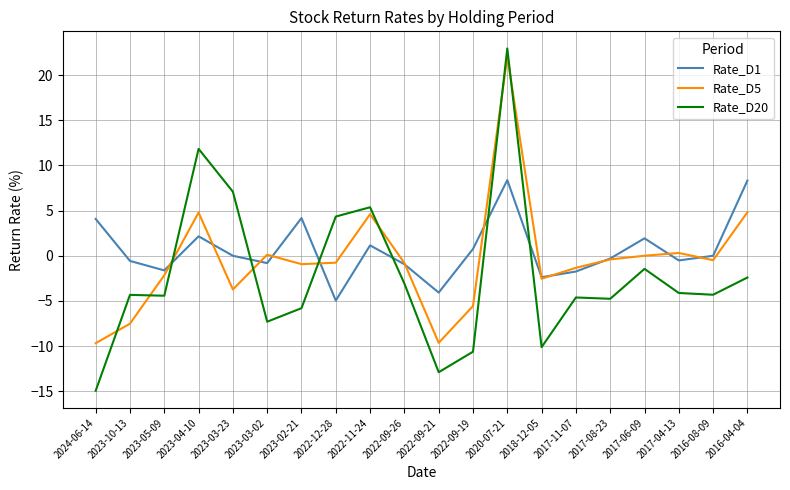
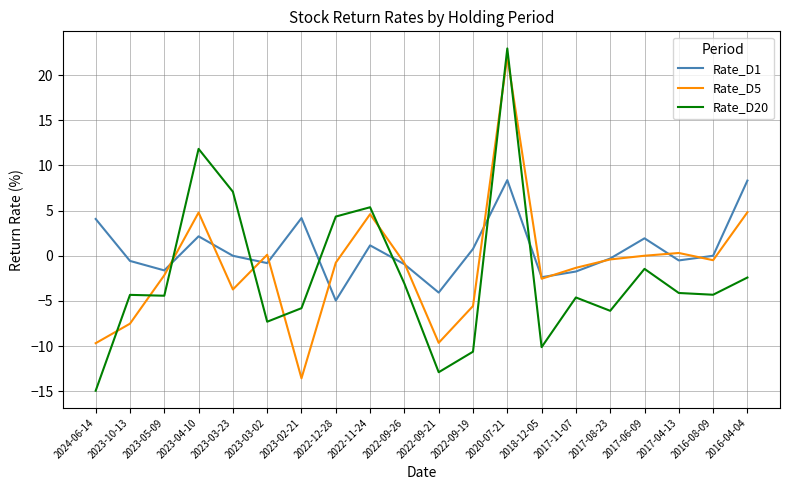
  {
    "Rate_D1": {
      "2024-06-14": 4,
      "2023-10-13": -1,
      "2023-05-09": -2,
      "2023-04-10": 2,
      "2023-03-23": 0,
      "2023-03-02": -1,
      "2023-02-21": 4,
      "2022-12-28": -5,
      "2022-11-24": 1,
      "2022-09-21": -4,
      "2022-09-19": 1,
      "2020-07-21": 8,
      "2017-11-07": -2,
      "2017-06-09": 2,
      "2017-04-13": -1,
      "2016-08-09": 0,
      "2016-04-04": 8
    },
    "Rate_D5": {
      "2024-06-14": -10,
      "2023-10-13": -8,
      "2023-05-09": -2,
      "2023-04-10": 5,
      "2023-03-23": -4,
      "2023-03-02": 0,
-     "2023-02-21": -1,
+     "2023-02-21": -14,
      "2022-12-28": -1,
      "2022-11-24": 5,
      "2022-09-21": -10,
      "2022-09-19": -6,
      "2020-07-21": 22,
      "2017-11-07": -1,
      "2017-06-09": 0,
      "2017-04-13": 0,
      "2016-08-09": 0,
      "2016-04-04": 5
    },
    "Rate_D20": {
      "2024-06-14": -15,
      "2023-10-13": -4,
      "2023-05-09": -4,
      "2023-04-10": 12,
      "2023-03-23": 7,
      "2023-03-02": -7,
      "2023-02-21": -6,
      "2022-12-28": 4,
      "2022-11-24": 5,
      "2022-09-26": -3,
      "2022-09-21": -13,
      "2022-09-19": -11,
      "2020-07-21": 23,
      "2018-12-05": -10,
      "2017-11-07": -5,
-     "2017-08-23": -5,
+     "2017-08-23": -6,
      "2017-06-09": -1,
      "2017-04-13": -4,
      "2016-08-09": -4,
      "2016-04-04": -2
    }
  }
